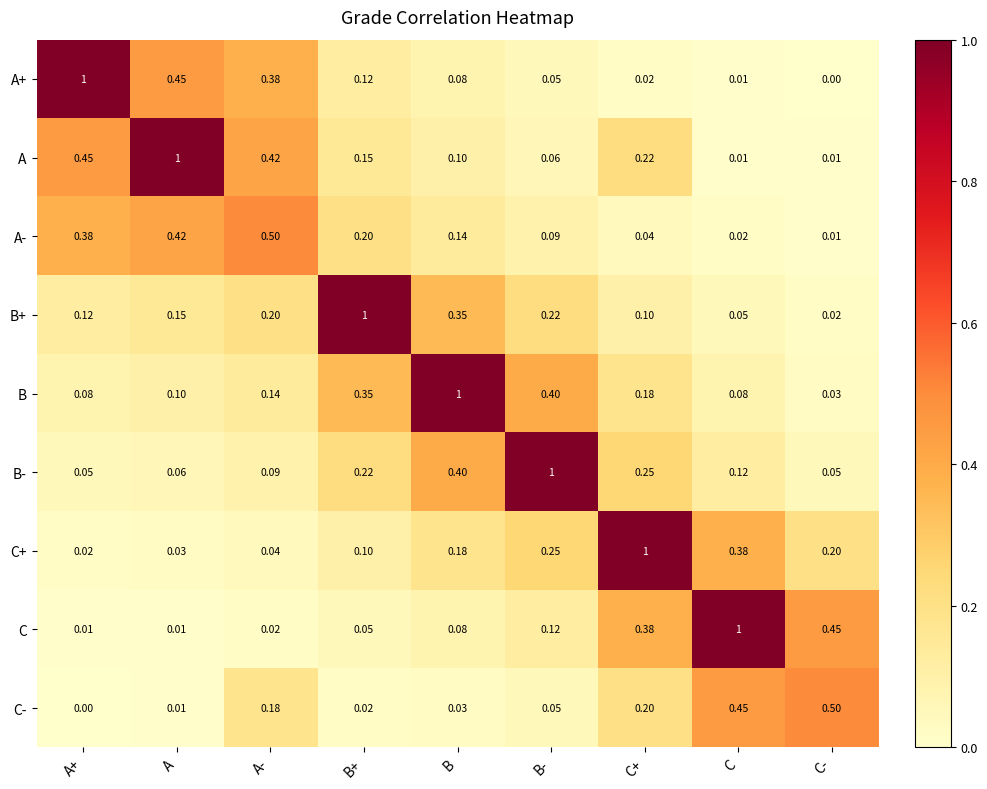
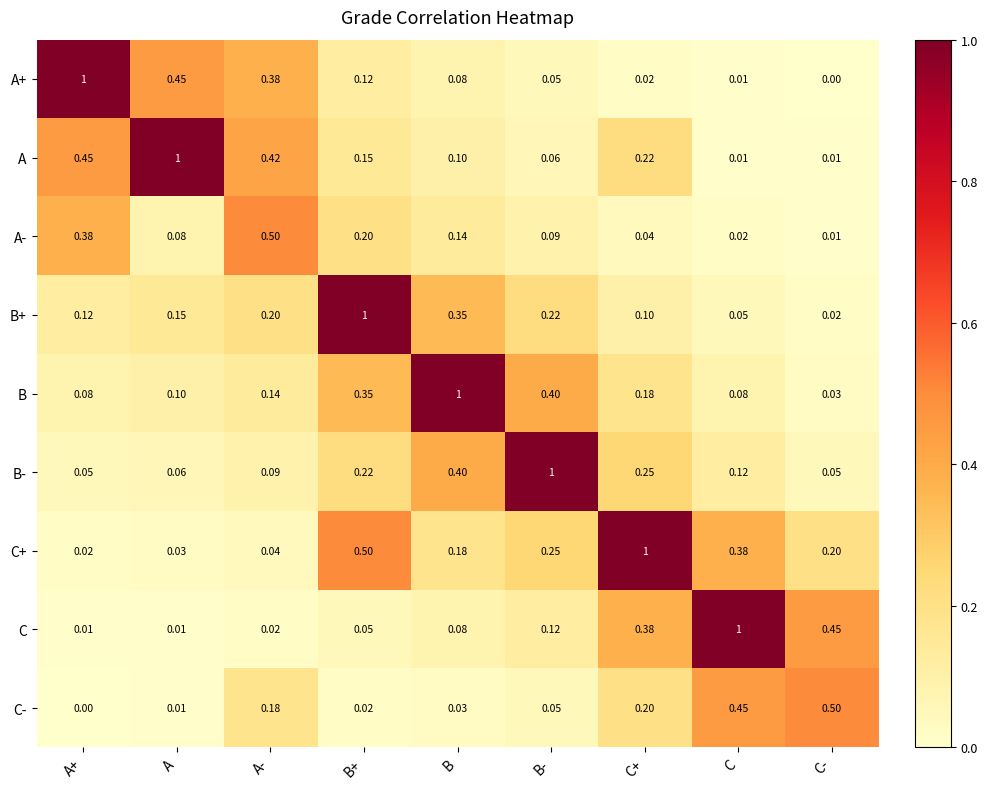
  {
    "A+": {
      "A+": 1,
      "A": 0.45,
      "A-": 0.38,
      "B+": 0.12,
      "B": 0.08,
      "B-": 0.05,
      "C+": 0.02,
      "C": 0.01,
      "C-": 0.00
    },
    "A": {
      "A+": 0.45,
      "A": 1,
      "A-": 0.42,
      "B+": 0.15,
      "B": 0.10,
      "B-": 0.06,
      "C+": 0.22,
      "C": 0.01,
      "C-": 0.01
    },
    "A-": {
      "A+": 0.38,
-     "A": 0.42,
+     "A": 0.08,
      "A-": 0.50,
      "B+": 0.20,
      "B": 0.14,
      "B-": 0.09,
      "C+": 0.04,
      "C": 0.02,
      "C-": 0.01
    },
    "B+": {
      "A+": 0.12,
      "A": 0.15,
      "A-": 0.20,
      "B+": 1,
      "B": 0.35,
      "B-": 0.22,
      "C+": 0.10,
      "C": 0.05,
      "C-": 0.02
    },
    "B": {
      "A+": 0.08,
      "A": 0.10,
      "A-": 0.14,
      "B+": 0.35,
      "B": 1,
      "B-": 0.40,
      "C+": 0.18,
      "C": 0.08,
      "C-": 0.03
    },
    "B-": {
      "A+": 0.05,
      "A": 0.06,
      "A-": 0.09,
      "B+": 0.22,
      "B": 0.40,
      "B-": 1,
      "C+": 0.25,
      "C": 0.12,
      "C-": 0.05
    },
    "C+": {
      "A+": 0.02,
      "A": 0.03,
      "A-": 0.04,
-     "B+": 0.10,
+     "B+": 0.50,
      "B": 0.18,
      "B-": 0.25,
      "C+": 1,
      "C": 0.38,
      "C-": 0.20
    },
    "C": {
      "A+": 0.01,
      "A": 0.01,
      "A-": 0.02,
      "B+": 0.05,
      "B": 0.08,
      "B-": 0.12,
      "C+": 0.38,
      "C": 1,
      "C-": 0.45
    },
    "C-": {
      "A+": 0.00,
      "A": 0.01,
      "A-": 0.18,
      "B+": 0.02,
      "B": 0.03,
      "B-": 0.05,
      "C+": 0.20,
      "C": 0.45,
      "C-": 0.50
    }
  }
